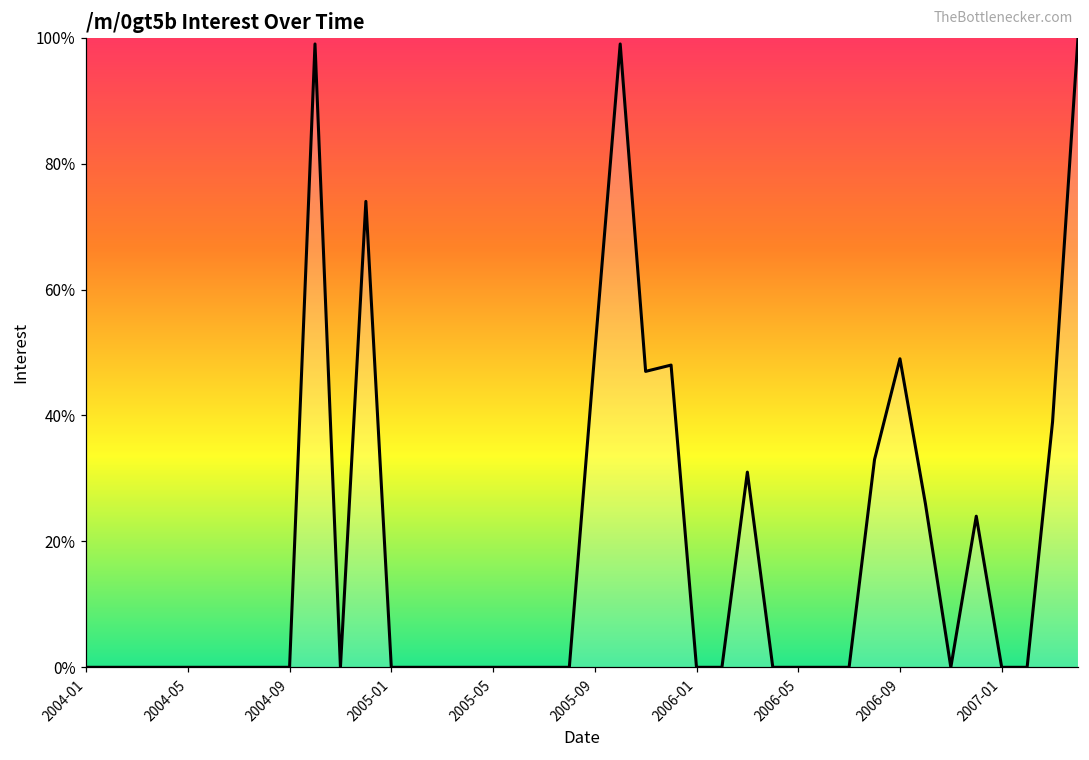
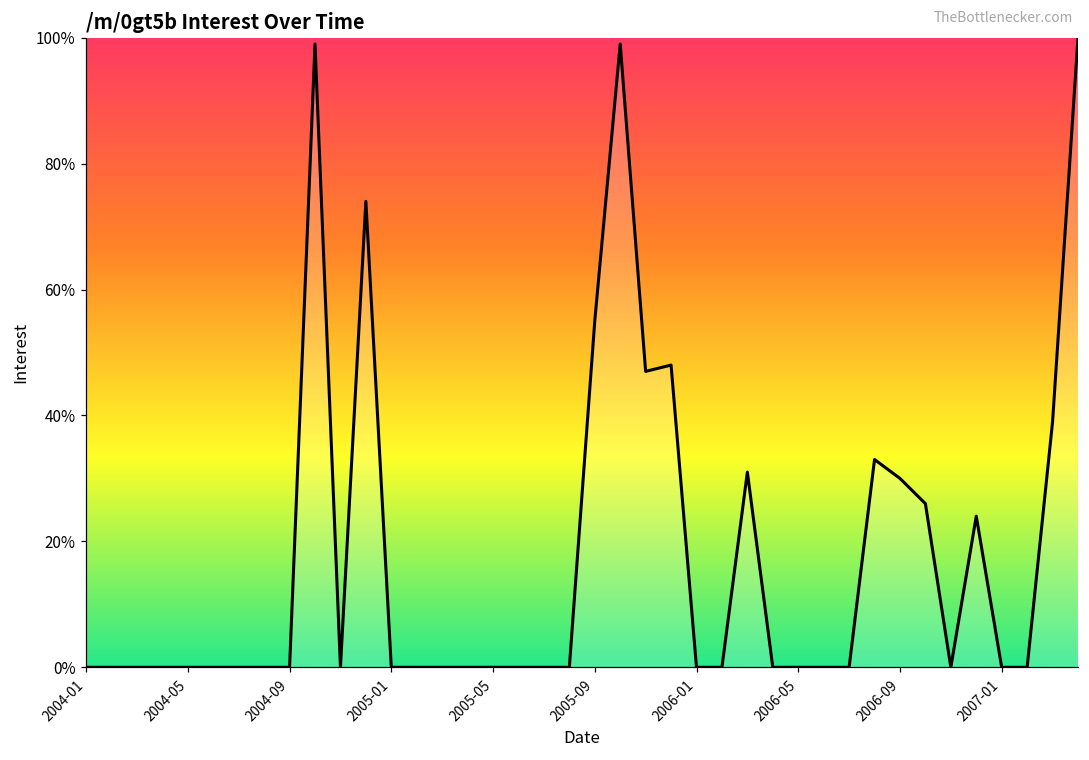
  {
    "2004-01": "0%",
    "2004-05": "0%",
    "2004-09": "0%",
    "2005-01": "0%",
    "2005-05": "0%",
-   "2005-09": "50%",
+   "2005-09": "55%",
    "2006-01": "0%",
    "2006-05": "0%",
-   "2006-09": "49%",
+   "2006-09": "30%",
    "2007-01": "0%"
  }
